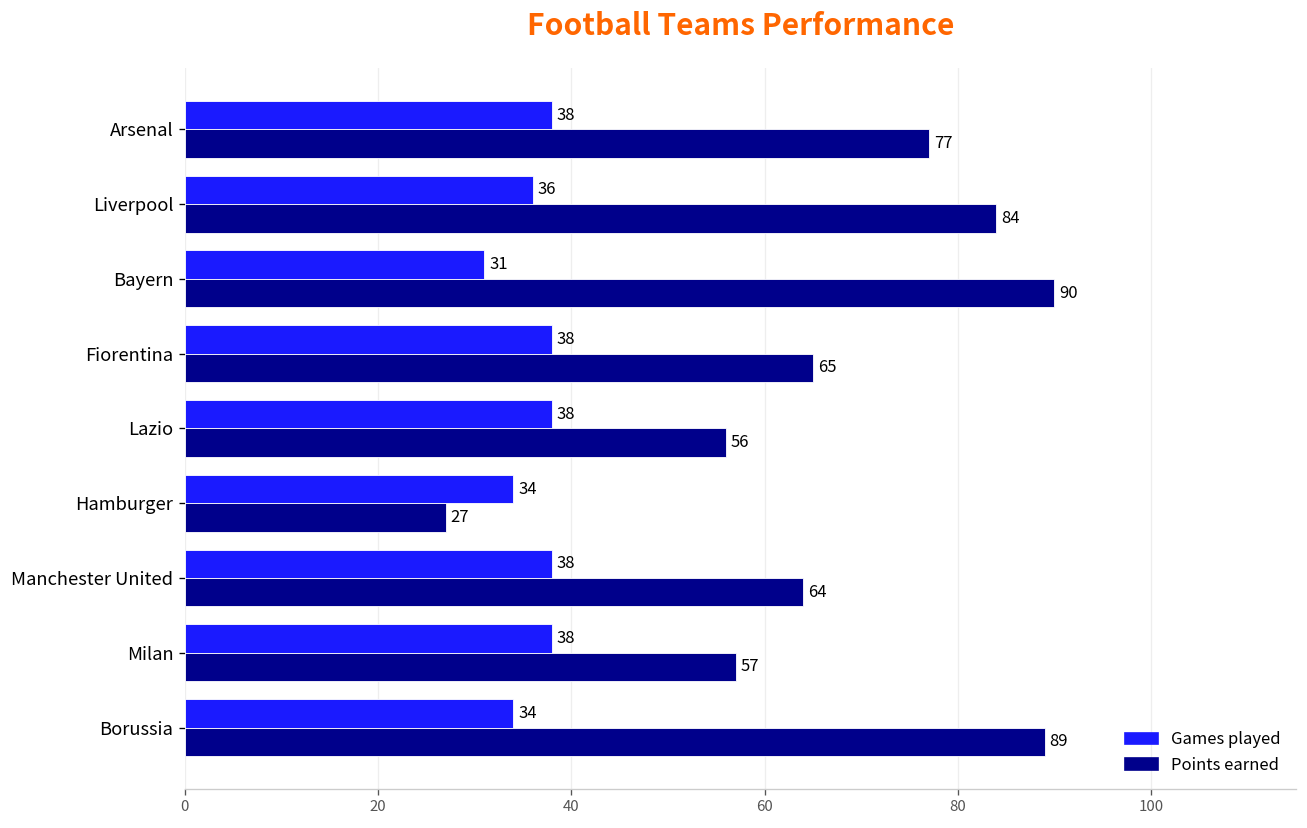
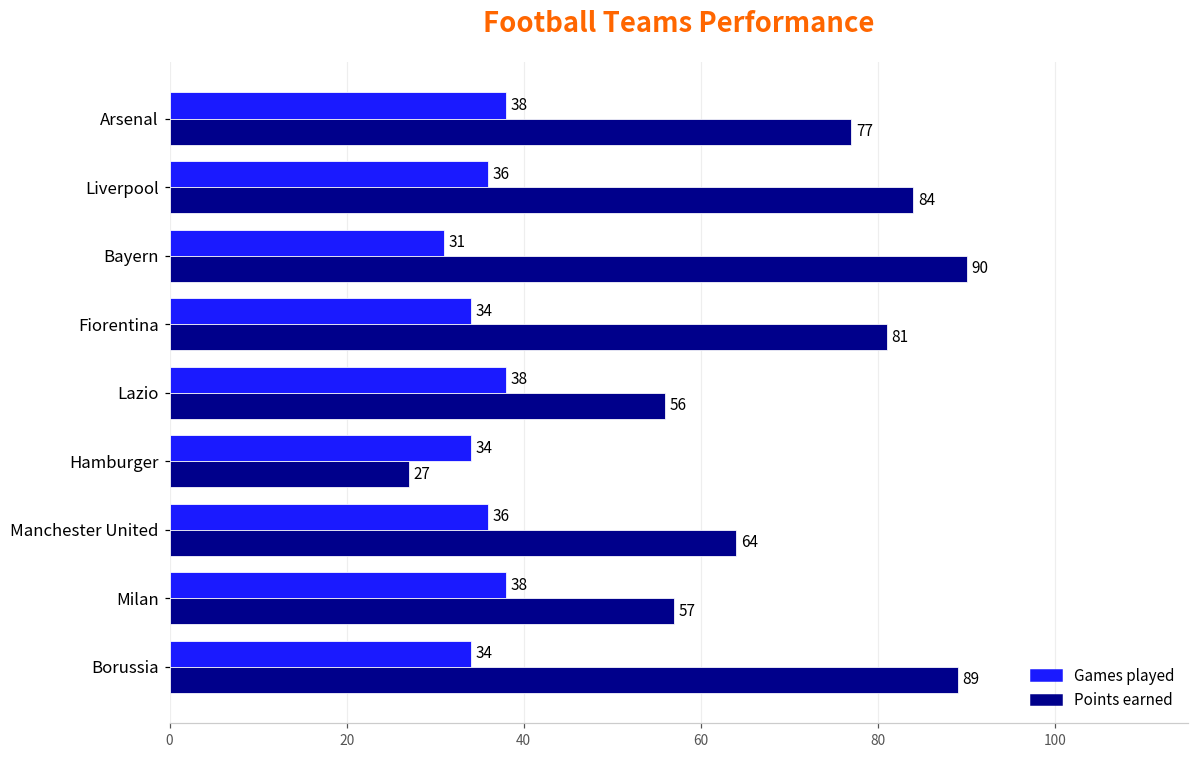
  {
    "Games played": {
      "Arsenal": 38,
      "Liverpool": 36,
      "Bayern": 31,
-     "Fiorentina": 38,
+     "Fiorentina": 34,
      "Lazio": 38,
      "Hamburger": 34,
-     "Manchester United": 38,
+     "Manchester United": 36,
      "Milan": 38,
      "Borussia": 34
    },
    "Points earned": {
      "Arsenal": 77,
      "Liverpool": 84,
      "Bayern": 90,
-     "Fiorentina": 65,
+     "Fiorentina": 81,
      "Lazio": 56,
      "Hamburger": 27,
      "Manchester United": 64,
      "Milan": 57,
      "Borussia": 89
    }
  }
